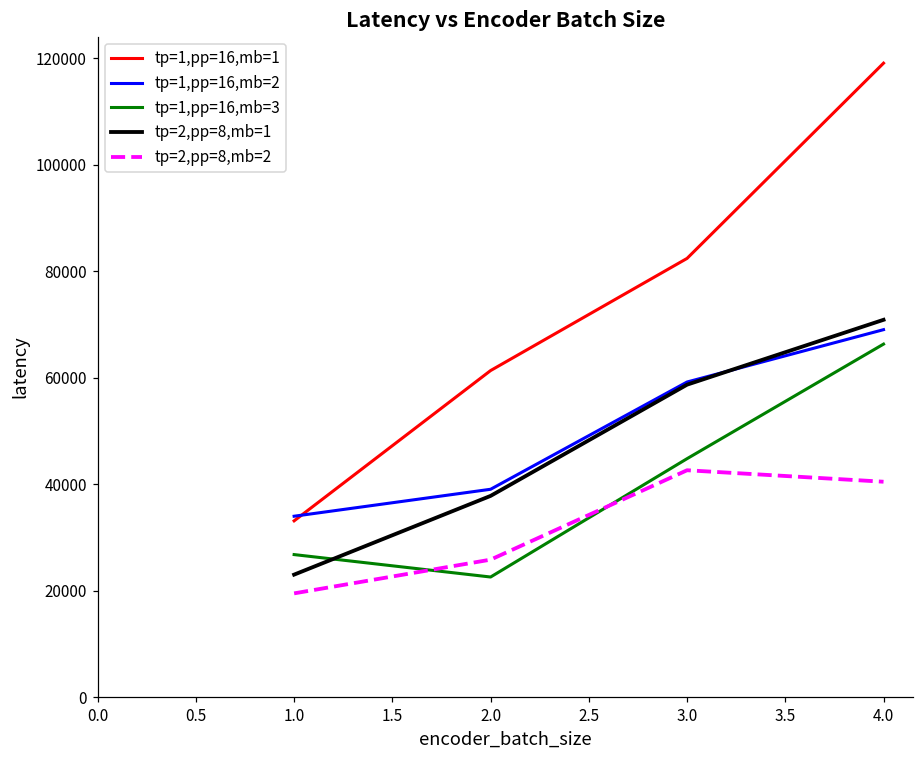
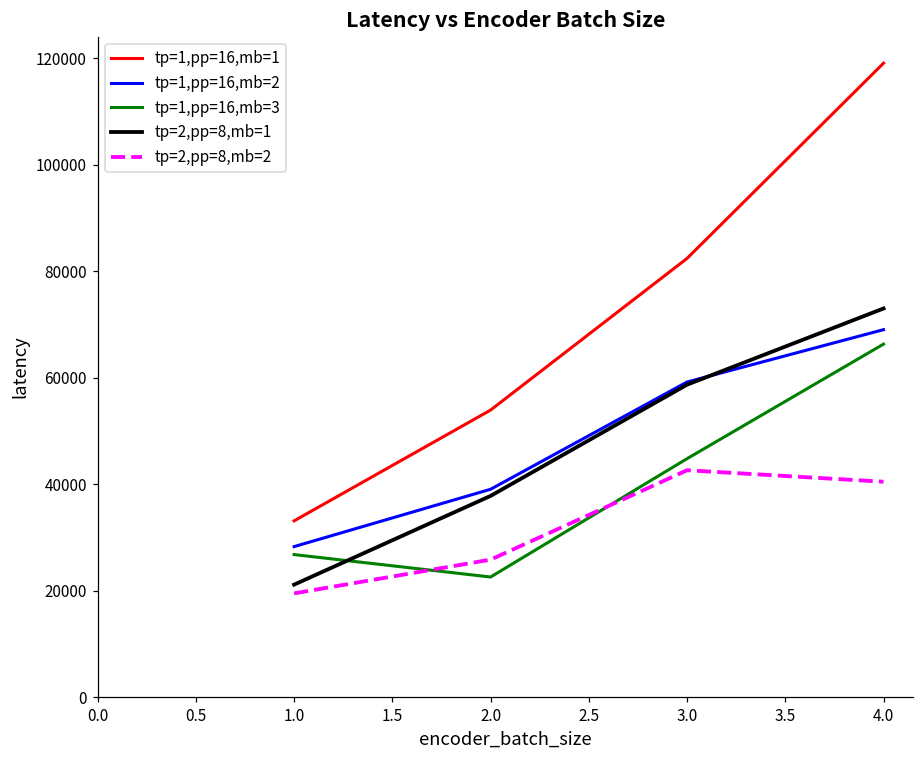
  {
    "tp=1,pp=16,mb=1": {
      "1.0": 33000,
-     "2.0": 61000,
+     "2.0": 54000,
      "3.0": 82000,
      "4.0": 119000
    },
    "tp=1,pp=16,mb=2": {
-     "1.0": 34000,
+     "1.0": 28000,
      "2.0": 39000,
      "4.0": 69000
    },
    "tp=1,pp=16,mb=3": {
      "1.0": 27000,
      "2.0": 23000,
      "3.0": 45000,
      "4.0": 66000
    },
    "tp=2,pp=8,mb=1": {
-     "1.0": 23000,
+     "1.0": 21000,
      "2.0": 38000,
-     "4.0": 71000
+     "4.0": 73000
    },
    "tp=2,pp=8,mb=2": {
      "1.0": 19000,
      "2.0": 26000,
      "3.0": 43000,
      "4.0": 40000
    }
  }
